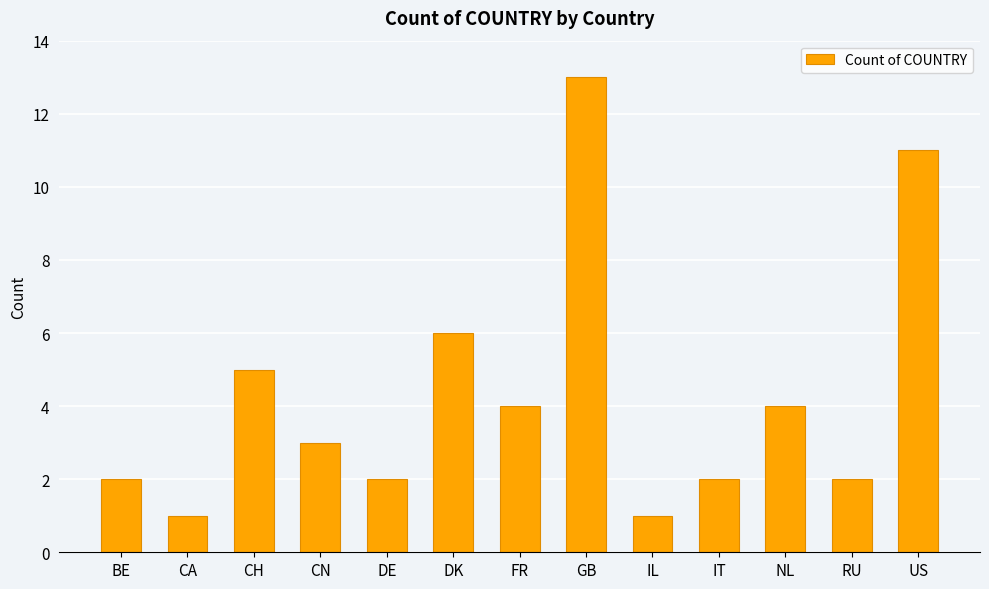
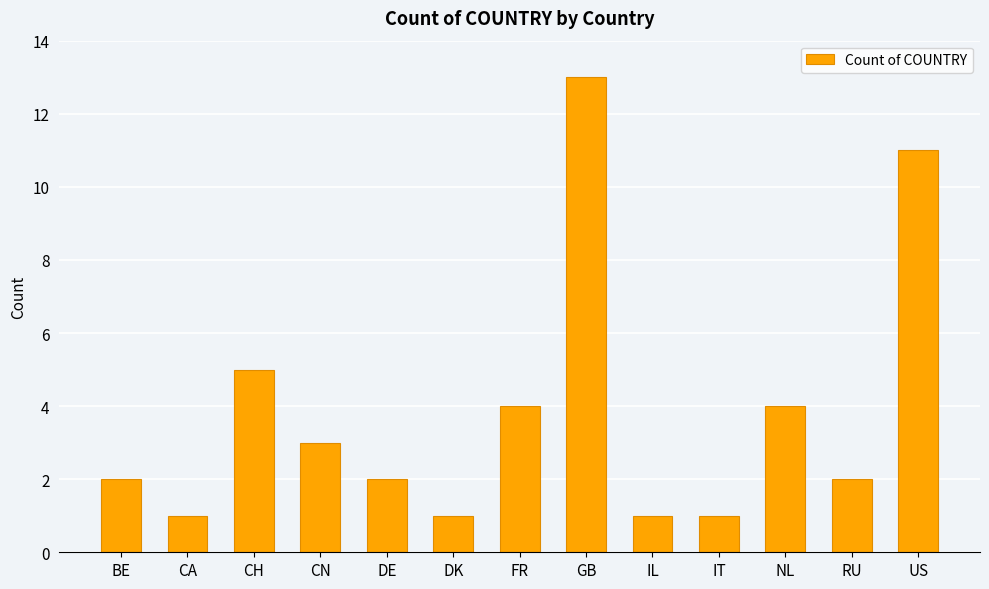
  {
    "BE": 2,
    "CA": 1,
    "CH": 5,
    "CN": 3,
    "DE": 2,
-   "DK": 6,
+   "DK": 1,
    "FR": 4,
    "GB": 13,
    "IL": 1,
-   "IT": 2,
+   "IT": 1,
    "NL": 4,
    "RU": 2,
    "US": 11
  }
